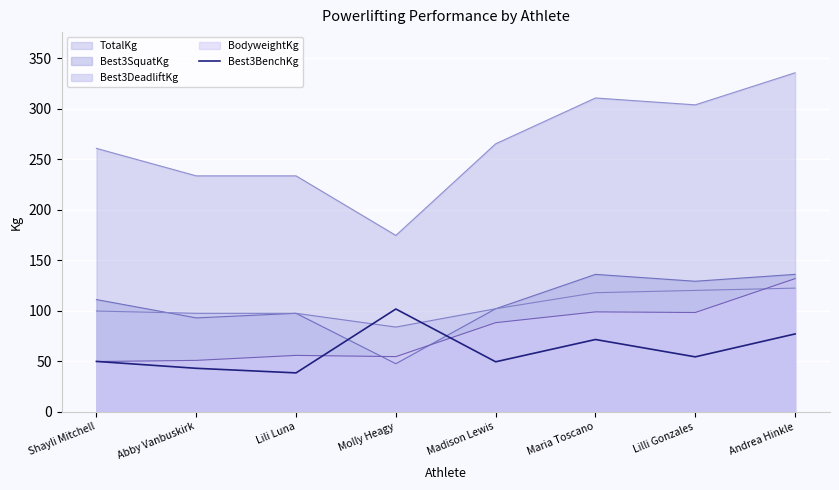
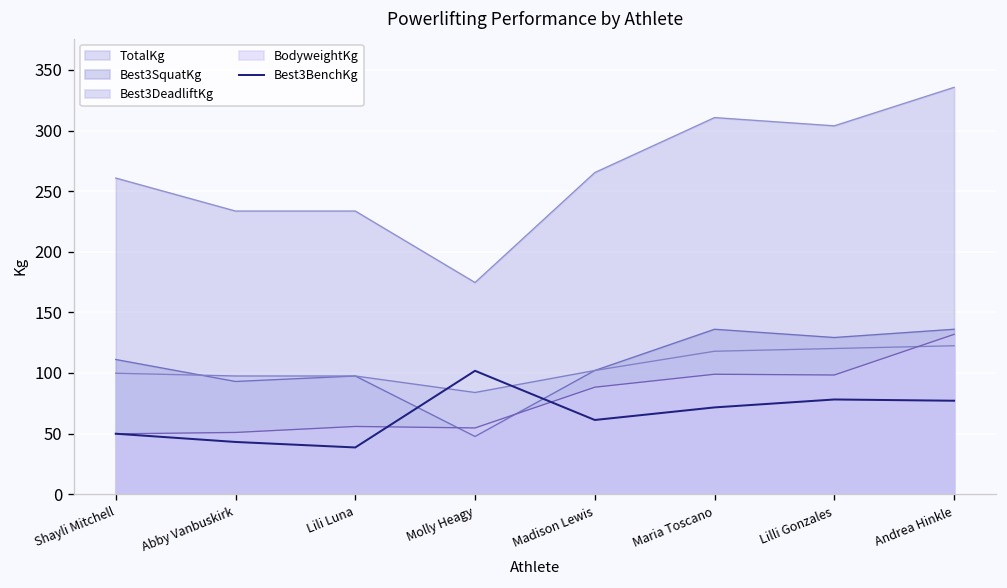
  {
    "Best3BenchKg": {
      "Abby Vanbuskirk": 43,
      "Lili Luna": 39,
      "Molly Heagy": 102,
-     "Madison Lewis": 50,
+     "Madison Lewis": 61,
      "Maria Toscano": 72,
-     "Lilli Gonzales": 54,
+     "Lilli Gonzales": 78,
      "Andrea Hinkle": 77
    }
  }
